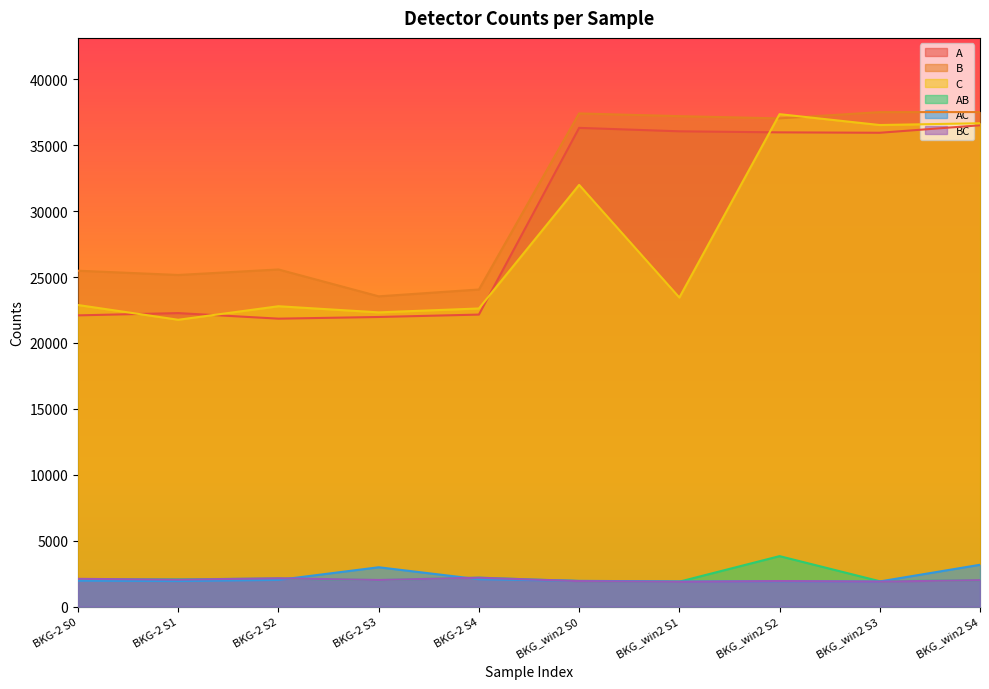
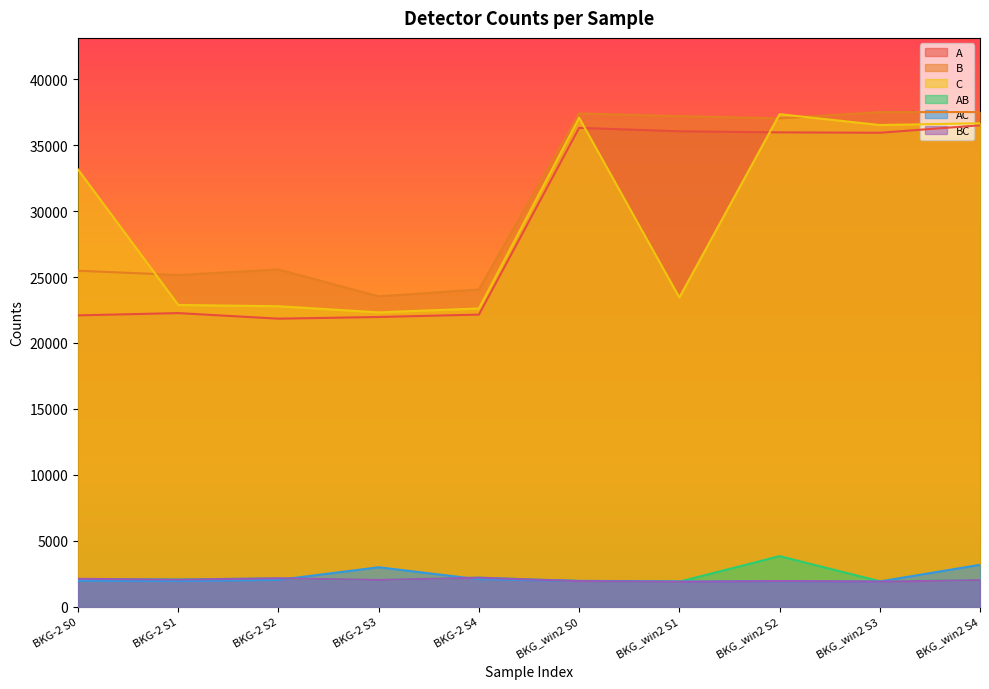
  {
    "C": {
-     "BKG-2 S0": 22900,
-     "BKG-2 S1": 21800,
+     "BKG-2 S0": 33200,
+     "BKG-2 S1": 22900,
      "BKG-2 S2": 22800,
      "BKG-2 S3": 22300,
      "BKG-2 S4": 22600,
-     "BKG_win2 S0": 32000,
+     "BKG_win2 S0": 37100,
      "BKG_win2 S1": 23400,
      "BKG_win2 S2": 37400,
      "BKG_win2 S3": 36500
    },
    "AB": {
      "BKG_win2 S2": 3800
    },
    "AC": {
      "BKG-2 S3": 3000,
      "BKG_win2 S4": 3200
    }
  }
